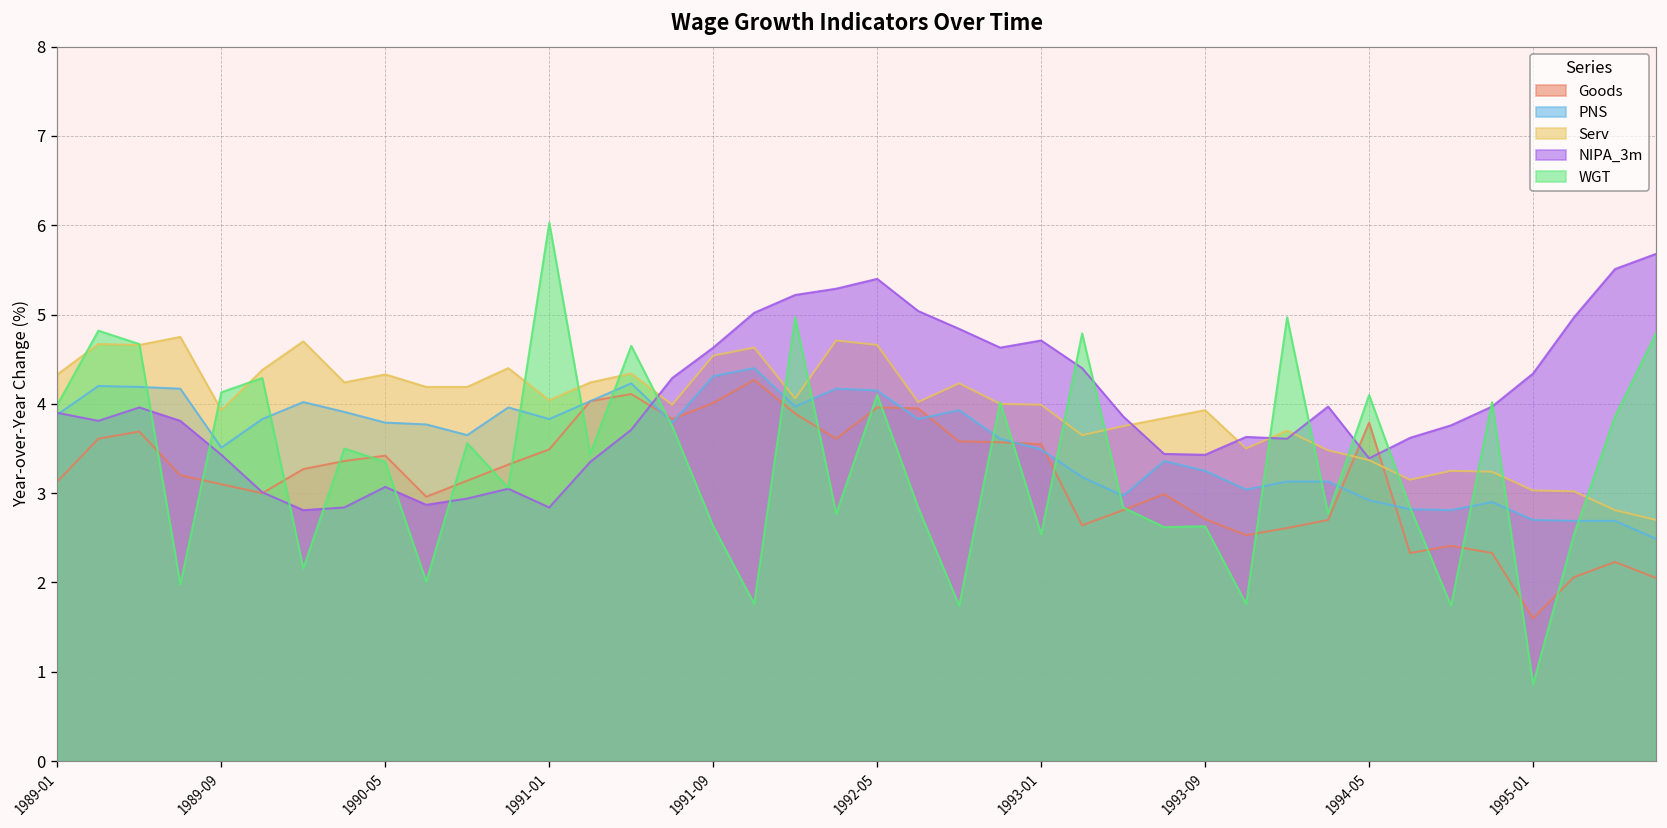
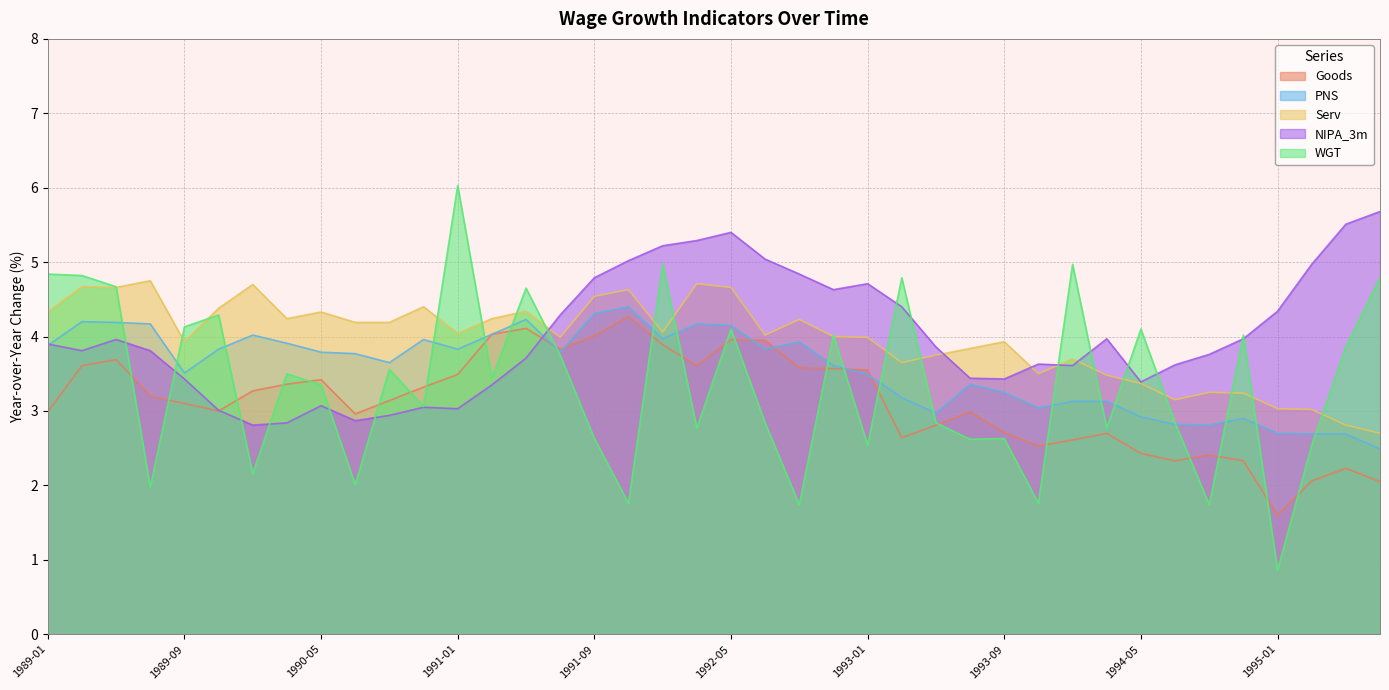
  {
    "Goods": {
-     "1989-01": 3.1,
+     "1989-01": 3.0,
      "1989-09": 3.1,
      "1990-05": 3.4,
      "1991-01": 3.5,
      "1991-09": 4.0,
      "1992-05": 4.0,
      "1993-01": 3.6,
      "1993-09": 2.7,
-     "1994-05": 3.8,
+     "1994-05": 2.4,
      "1995-01": 1.6
    },
    "PNS": {
      "1989-09": 3.5,
      "1990-05": 3.8,
      "1991-01": 3.8,
      "1991-09": 4.3,
      "1992-05": 4.2,
      "1993-01": 3.5,
      "1993-09": 3.3,
      "1994-05": 2.9,
      "1995-01": 2.7
    },
    "Serv": {
      "1989-01": 4.3,
      "1989-09": 3.9,
      "1990-05": 4.3,
      "1991-01": 4.0,
      "1991-09": 4.5,
      "1992-05": 4.7,
      "1993-01": 4.0,
      "1993-09": 3.9,
      "1995-01": 3.0
    },
    "NIPA_3m": {
      "1989-09": 3.4,
      "1990-05": 3.1,
-     "1991-01": 2.8,
-     "1991-09": 4.6,
+     "1991-01": 3.0,
+     "1991-09": 4.8,
      "1992-05": 5.4,
      "1993-01": 4.7,
      "1993-09": 3.4,
      "1995-01": 4.3
    },
    "WGT": {
-     "1989-01": 4.0,
+     "1989-01": 4.8,
      "1989-09": 4.1,
      "1990-05": 3.4,
      "1991-01": 6.0,
      "1991-09": 2.6,
      "1992-05": 4.1,
      "1993-01": 2.5,
      "1993-09": 2.6,
      "1994-05": 4.1,
      "1995-01": 0.9
    }
  }
